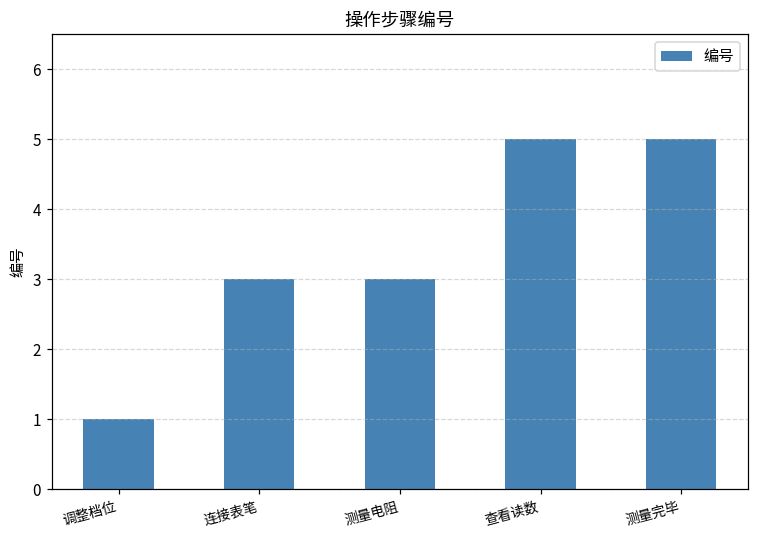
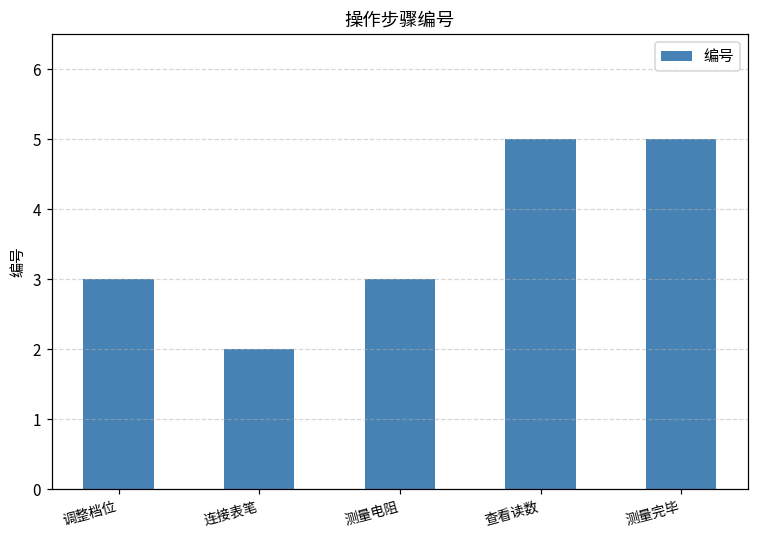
  {
-   "调整档位": 1,
-   "连接表笔": 3,
+   "调整档位": 3,
+   "连接表笔": 2,
    "测量电阻": 3,
    "查看读数": 5,
    "测量完毕": 5
  }
